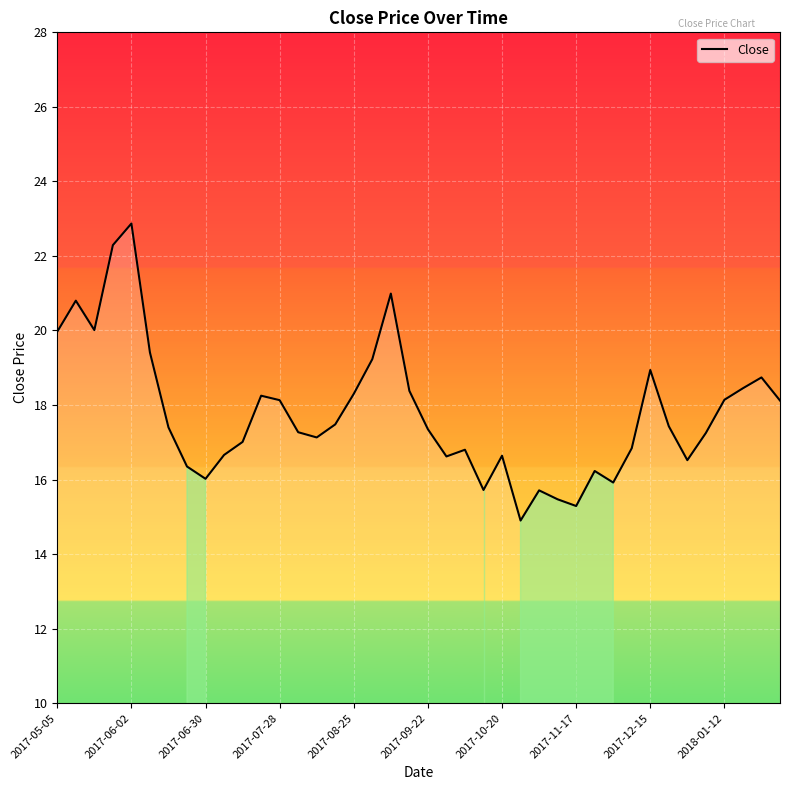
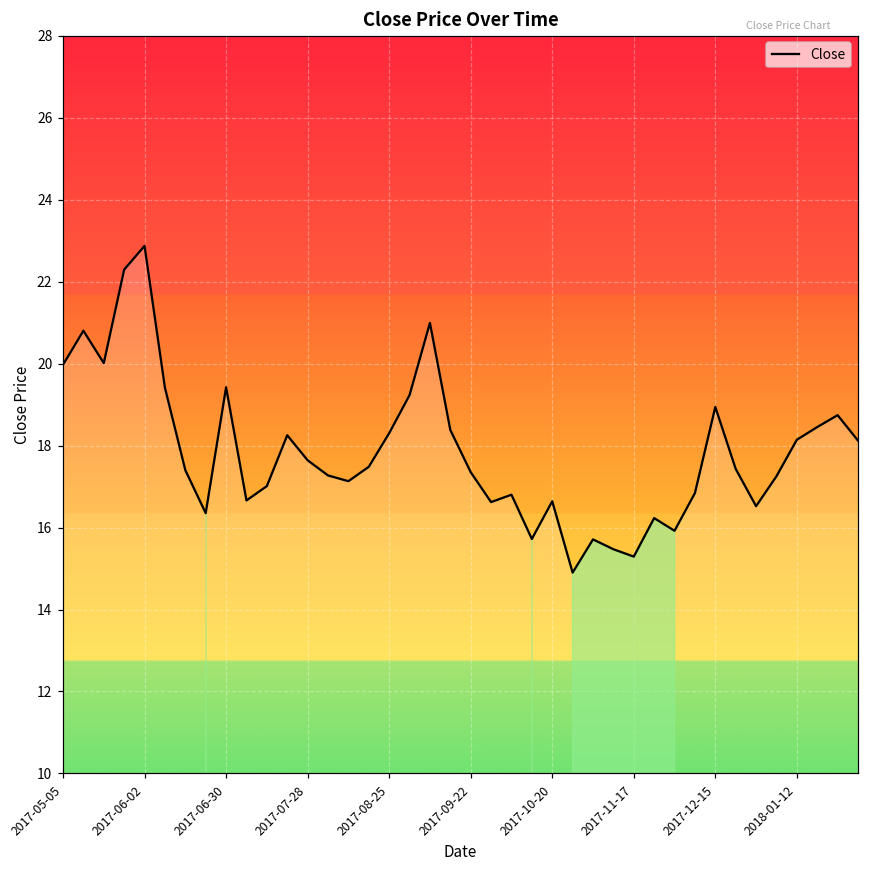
  {
    "2017-05-05": 20.0,
    "2017-06-02": 22.9,
-   "2017-06-30": 16.0,
-   "2017-07-28": 18.1,
+   "2017-06-30": 19.4,
+   "2017-07-28": 17.6,
    "2017-08-25": 18.3,
    "2017-09-22": 17.4,
    "2017-10-20": 16.6,
    "2017-11-17": 15.3,
    "2017-12-15": 18.9,
    "2018-01-12": 18.1
  }
